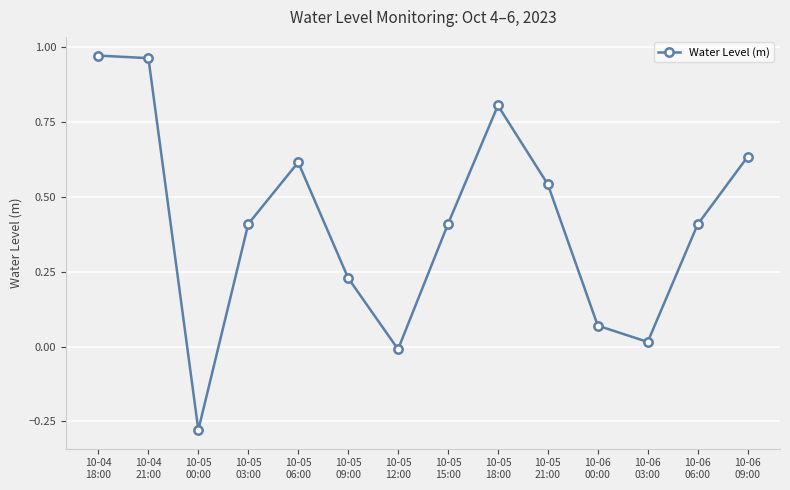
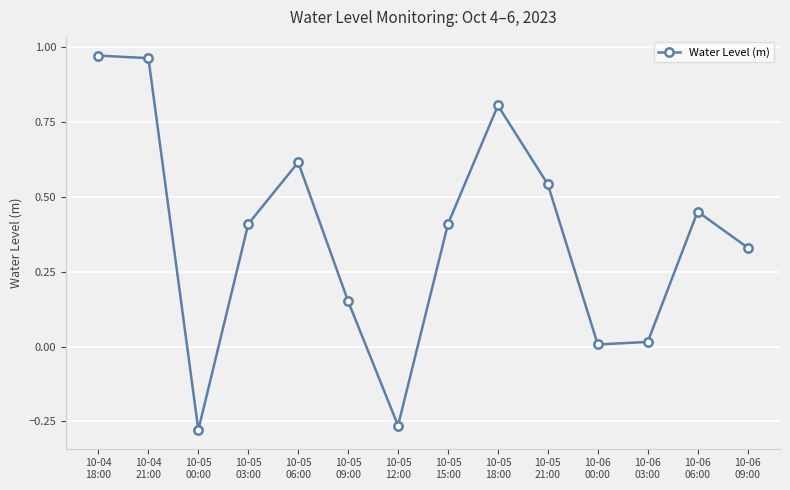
  {
    "10-04 18:00": 0.97,
    "10-04 21:00": 0.96,
    "10-05 00:00": -0.28,
    "10-05 03:00": 0.41,
    "10-05 06:00": 0.62,
-   "10-05 09:00": 0.23,
-   "10-05 12:00": -0.01,
+   "10-05 09:00": 0.15,
+   "10-05 12:00": -0.26,
    "10-05 15:00": 0.41,
    "10-05 18:00": 0.80,
    "10-05 21:00": 0.54,
-   "10-06 00:00": 0.07,
+   "10-06 00:00": 0.01,
    "10-06 03:00": 0.02,
-   "10-06 06:00": 0.41,
-   "10-06 09:00": 0.63
+   "10-06 06:00": 0.45,
+   "10-06 09:00": 0.33
  }
